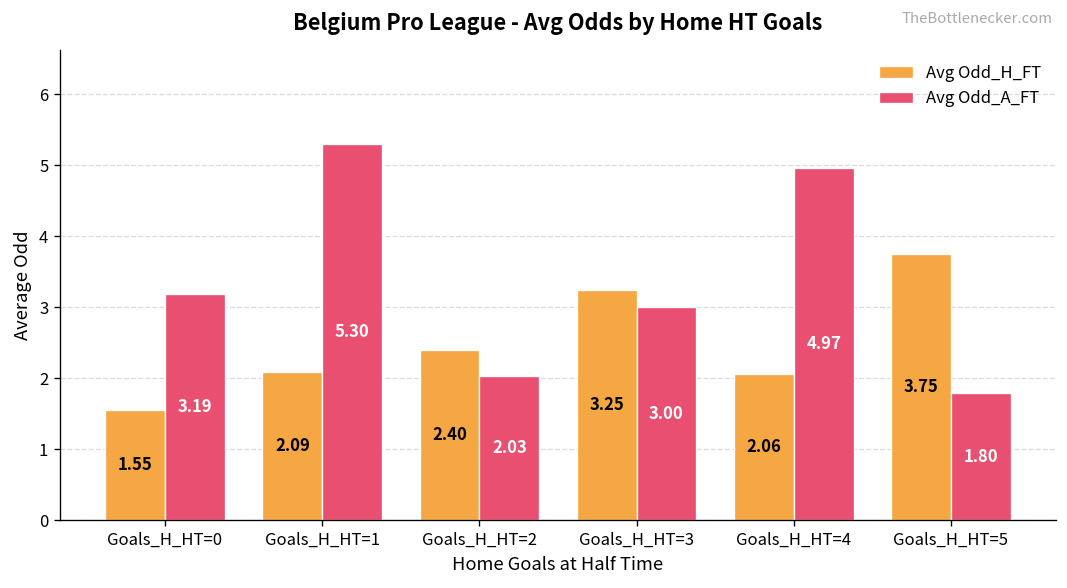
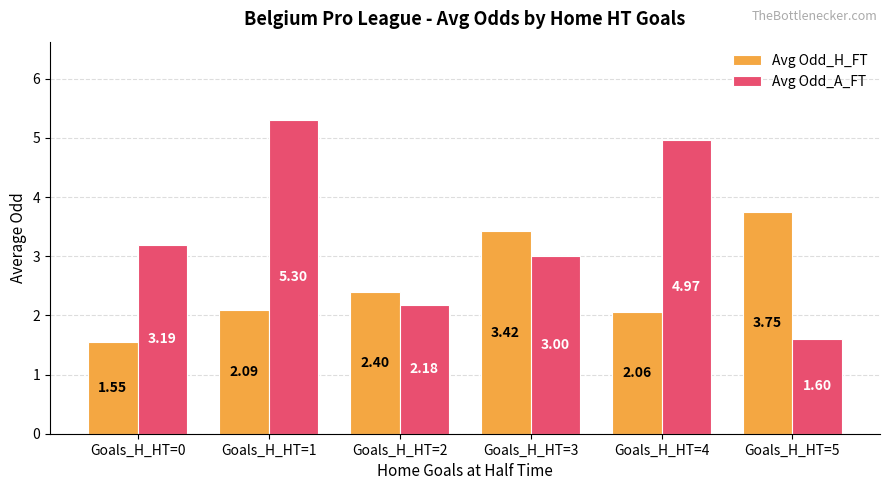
  {
    "Avg Odd_H_FT": {
      "Goals_H_HT=0": 1.55,
      "Goals_H_HT=1": 2.09,
      "Goals_H_HT=2": 2.40,
-     "Goals_H_HT=3": 3.25,
+     "Goals_H_HT=3": 3.42,
      "Goals_H_HT=4": 2.06,
      "Goals_H_HT=5": 3.75
    },
    "Avg Odd_A_FT": {
      "Goals_H_HT=0": 3.19,
      "Goals_H_HT=1": 5.30,
-     "Goals_H_HT=2": 2.03,
+     "Goals_H_HT=2": 2.18,
      "Goals_H_HT=3": 3.00,
      "Goals_H_HT=4": 4.97,
-     "Goals_H_HT=5": 1.80
+     "Goals_H_HT=5": 1.60
    }
  }
